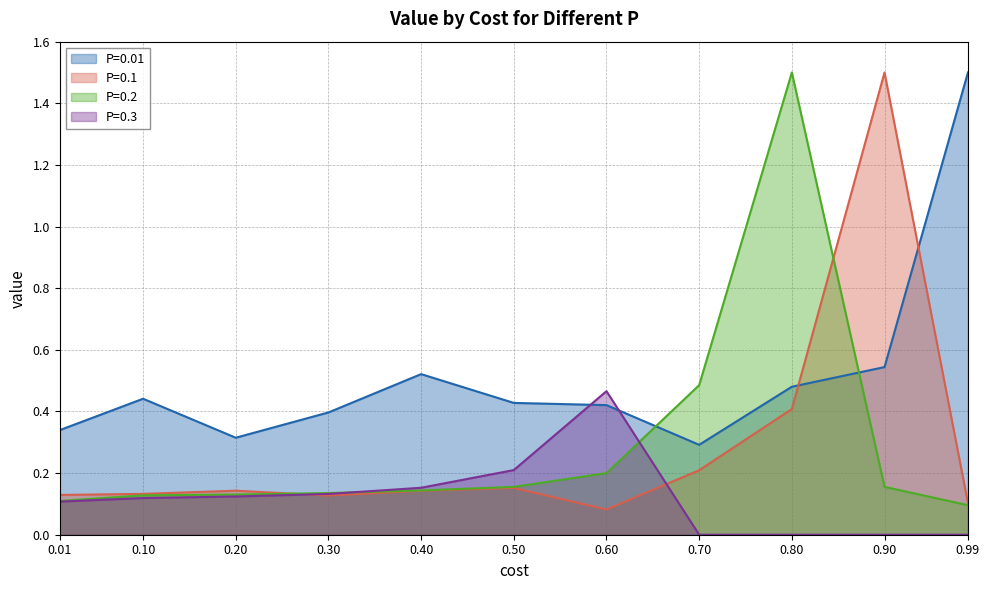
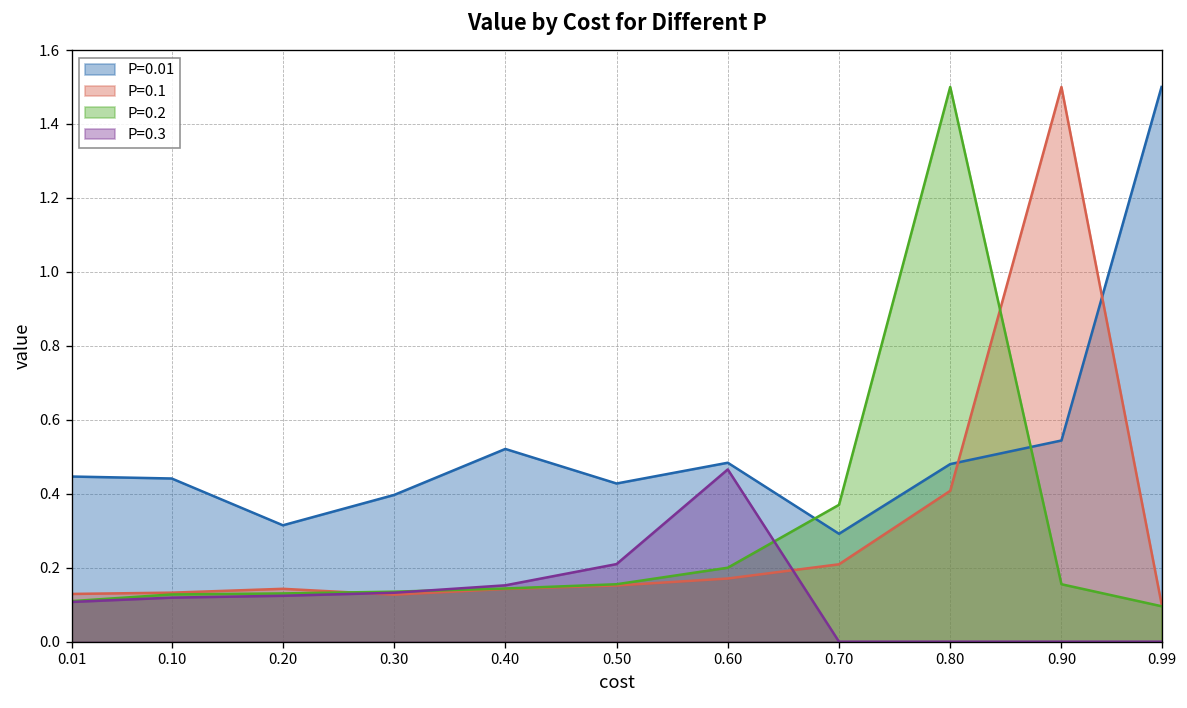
  {
    "P=0.01": {
-     "0.01": 0.34,
+     "0.01": 0.45,
      "0.10": 0.44,
      "0.20": 0.31,
      "0.30": 0.40,
      "0.40": 0.52,
      "0.50": 0.43,
-     "0.60": 0.42,
+     "0.60": 0.48,
      "0.70": 0.29,
      "0.80": 0.48,
      "0.90": 0.54,
      "0.99": 1.50
    },
    "P=0.1": {
      "0.01": 0.13,
      "0.20": 0.14,
-     "0.60": 0.08,
+     "0.60": 0.17,
      "0.70": 0.21,
      "0.80": 0.41,
      "0.90": 1.50
    },
    "P=0.2": {
      "0.60": 0.20,
-     "0.70": 0.49,
+     "0.70": 0.37,
      "0.80": 1.50,
      "0.90": 0.16
    },
    "P=0.3": {
      "0.10": 0.12,
      "0.40": 0.15,
      "0.50": 0.21,
      "0.60": 0.47,
      "0.70": 0.00,
      "0.80": 0.00,
      "0.90": 0.00,
      "0.99": 0.00
    }
  }
